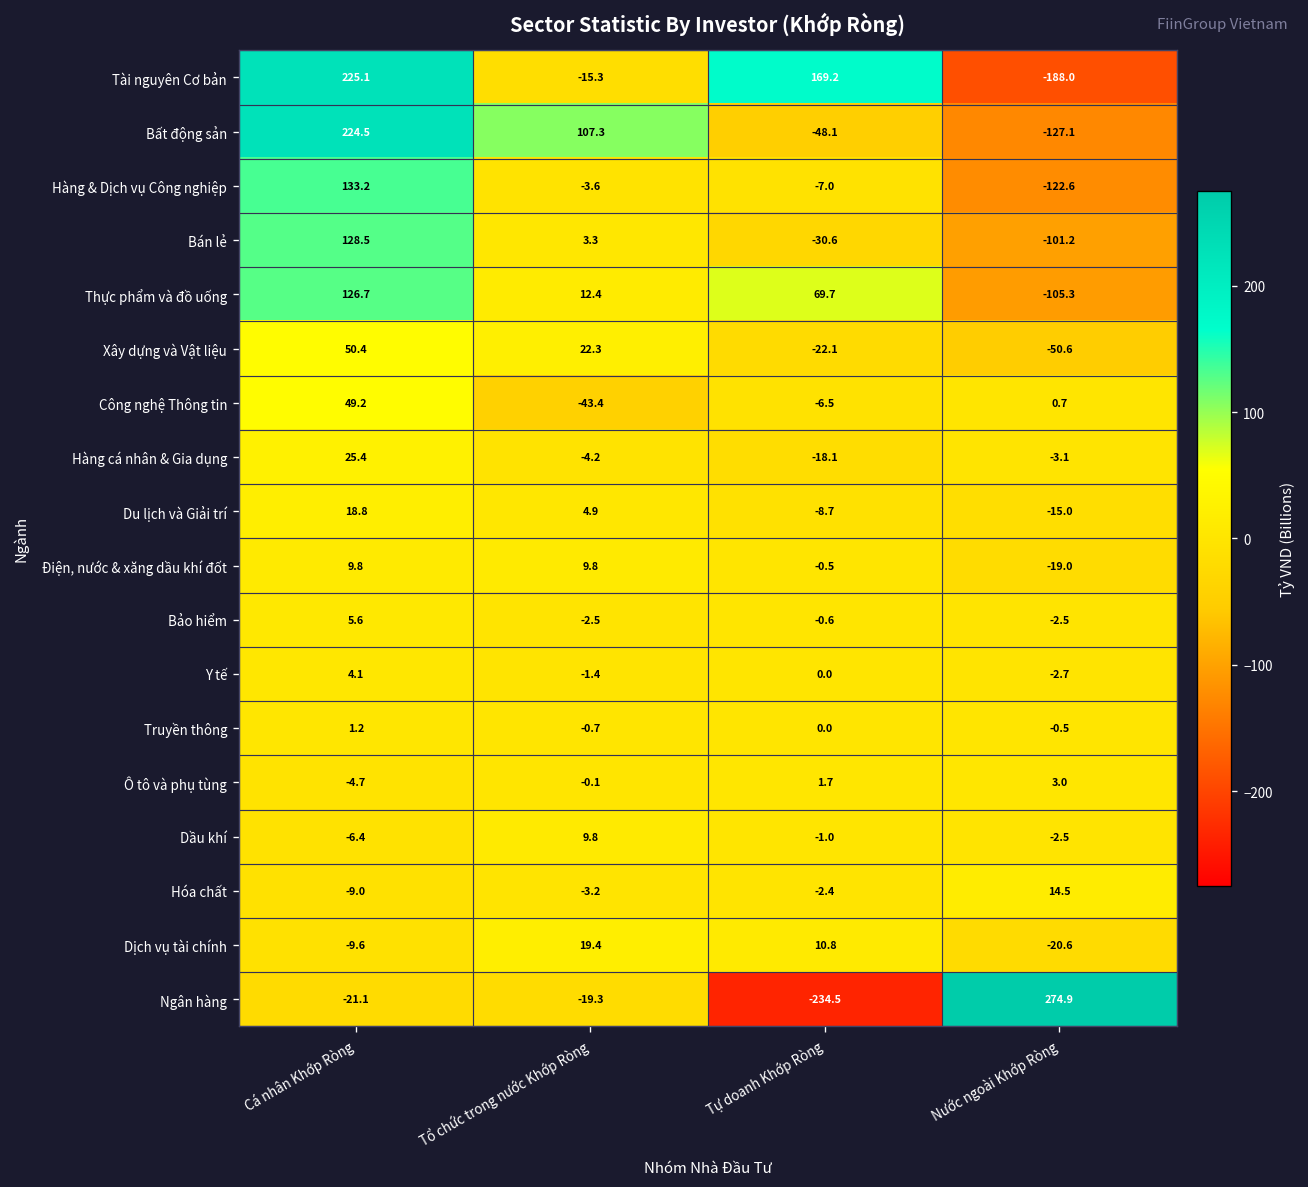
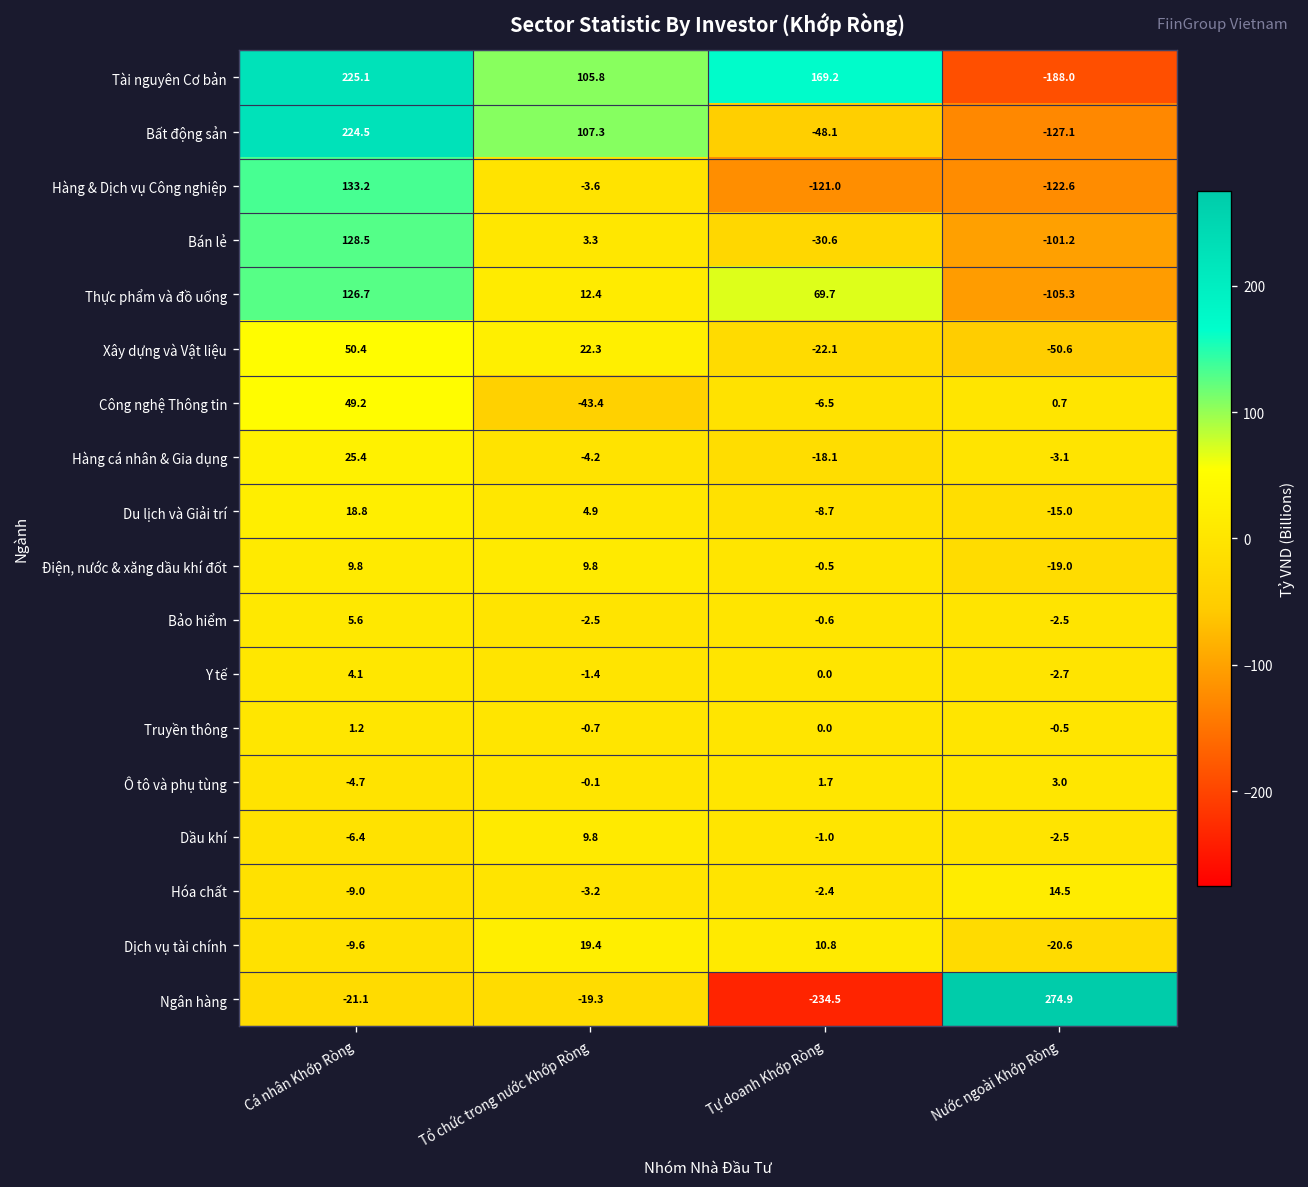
  {
    "Tài nguyên Cơ bản": {
      "Cá nhân Khớp Ròng": 225.1,
-     "Tổ chức trong nước Khớp Ròng": -15.3,
+     "Tổ chức trong nước Khớp Ròng": 105.8,
      "Tự doanh Khớp Ròng": 169.2,
      "Nước ngoài Khớp Ròng": -188.0
    },
    "Bất động sản": {
      "Cá nhân Khớp Ròng": 224.5,
      "Tổ chức trong nước Khớp Ròng": 107.3,
      "Tự doanh Khớp Ròng": -48.1,
      "Nước ngoài Khớp Ròng": -127.1
    },
    "Hàng & Dịch vụ Công nghiệp": {
      "Cá nhân Khớp Ròng": 133.2,
      "Tổ chức trong nước Khớp Ròng": -3.6,
-     "Tự doanh Khớp Ròng": -7.0,
+     "Tự doanh Khớp Ròng": -121.0,
      "Nước ngoài Khớp Ròng": -122.6
    },
    "Bán lẻ": {
      "Cá nhân Khớp Ròng": 128.5,
      "Tổ chức trong nước Khớp Ròng": 3.3,
      "Tự doanh Khớp Ròng": -30.6,
      "Nước ngoài Khớp Ròng": -101.2
    },
    "Thực phẩm và đồ uống": {
      "Cá nhân Khớp Ròng": 126.7,
      "Tổ chức trong nước Khớp Ròng": 12.4,
      "Tự doanh Khớp Ròng": 69.7,
      "Nước ngoài Khớp Ròng": -105.3
    },
    "Xây dựng và Vật liệu": {
      "Cá nhân Khớp Ròng": 50.4,
      "Tổ chức trong nước Khớp Ròng": 22.3,
      "Tự doanh Khớp Ròng": -22.1,
      "Nước ngoài Khớp Ròng": -50.6
    },
    "Công nghệ Thông tin": {
      "Cá nhân Khớp Ròng": 49.2,
      "Tổ chức trong nước Khớp Ròng": -43.4,
      "Tự doanh Khớp Ròng": -6.5,
      "Nước ngoài Khớp Ròng": 0.7
    },
    "Hàng cá nhân & Gia dụng": {
      "Cá nhân Khớp Ròng": 25.4,
      "Tổ chức trong nước Khớp Ròng": -4.2,
      "Tự doanh Khớp Ròng": -18.1,
      "Nước ngoài Khớp Ròng": -3.1
    },
    "Du lịch và Giải trí": {
      "Cá nhân Khớp Ròng": 18.8,
      "Tổ chức trong nước Khớp Ròng": 4.9,
      "Tự doanh Khớp Ròng": -8.7,
      "Nước ngoài Khớp Ròng": -15.0
    },
    "Điện, nước & xăng dầu khí đốt": {
      "Cá nhân Khớp Ròng": 9.8,
      "Tổ chức trong nước Khớp Ròng": 9.8,
      "Tự doanh Khớp Ròng": -0.5,
      "Nước ngoài Khớp Ròng": -19.0
    },
    "Bảo hiểm": {
      "Cá nhân Khớp Ròng": 5.6,
      "Tổ chức trong nước Khớp Ròng": -2.5,
      "Tự doanh Khớp Ròng": -0.6,
      "Nước ngoài Khớp Ròng": -2.5
    },
    "Y tế": {
      "Cá nhân Khớp Ròng": 4.1,
      "Tổ chức trong nước Khớp Ròng": -1.4,
      "Tự doanh Khớp Ròng": 0.0,
      "Nước ngoài Khớp Ròng": -2.7
    },
    "Truyền thông": {
      "Cá nhân Khớp Ròng": 1.2,
      "Tổ chức trong nước Khớp Ròng": -0.7,
      "Tự doanh Khớp Ròng": 0.0,
      "Nước ngoài Khớp Ròng": -0.5
    },
    "Ô tô và phụ tùng": {
      "Cá nhân Khớp Ròng": -4.7,
      "Tổ chức trong nước Khớp Ròng": -0.1,
      "Tự doanh Khớp Ròng": 1.7,
      "Nước ngoài Khớp Ròng": 3.0
    },
    "Dầu khí": {
      "Cá nhân Khớp Ròng": -6.4,
      "Tổ chức trong nước Khớp Ròng": 9.8,
      "Tự doanh Khớp Ròng": -1.0,
      "Nước ngoài Khớp Ròng": -2.5
    },
    "Hóa chất": {
      "Cá nhân Khớp Ròng": -9.0,
      "Tổ chức trong nước Khớp Ròng": -3.2,
      "Tự doanh Khớp Ròng": -2.4,
      "Nước ngoài Khớp Ròng": 14.5
    },
    "Dịch vụ tài chính": {
      "Cá nhân Khớp Ròng": -9.6,
      "Tổ chức trong nước Khớp Ròng": 19.4,
      "Tự doanh Khớp Ròng": 10.8,
      "Nước ngoài Khớp Ròng": -20.6
    },
    "Ngân hàng": {
      "Cá nhân Khớp Ròng": -21.1,
      "Tổ chức trong nước Khớp Ròng": -19.3,
      "Tự doanh Khớp Ròng": -234.5,
      "Nước ngoài Khớp Ròng": 274.9
    }
  }
